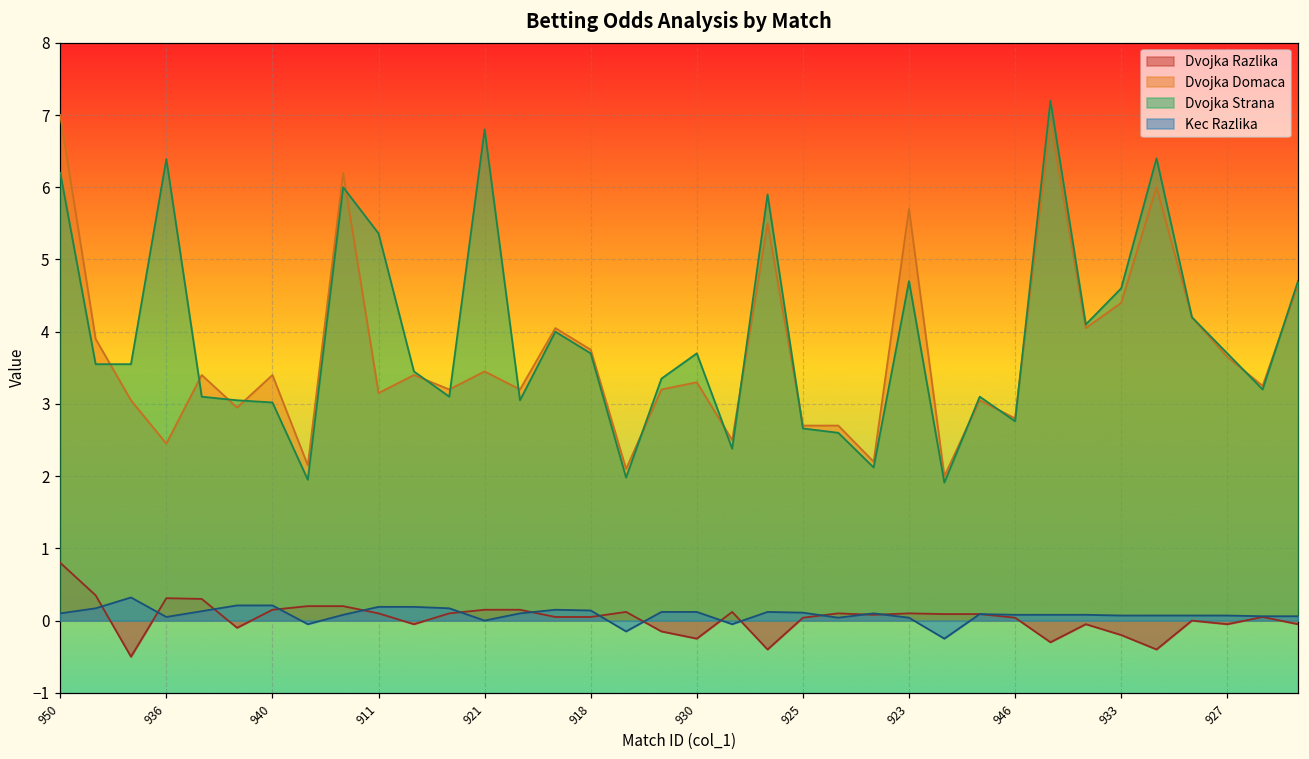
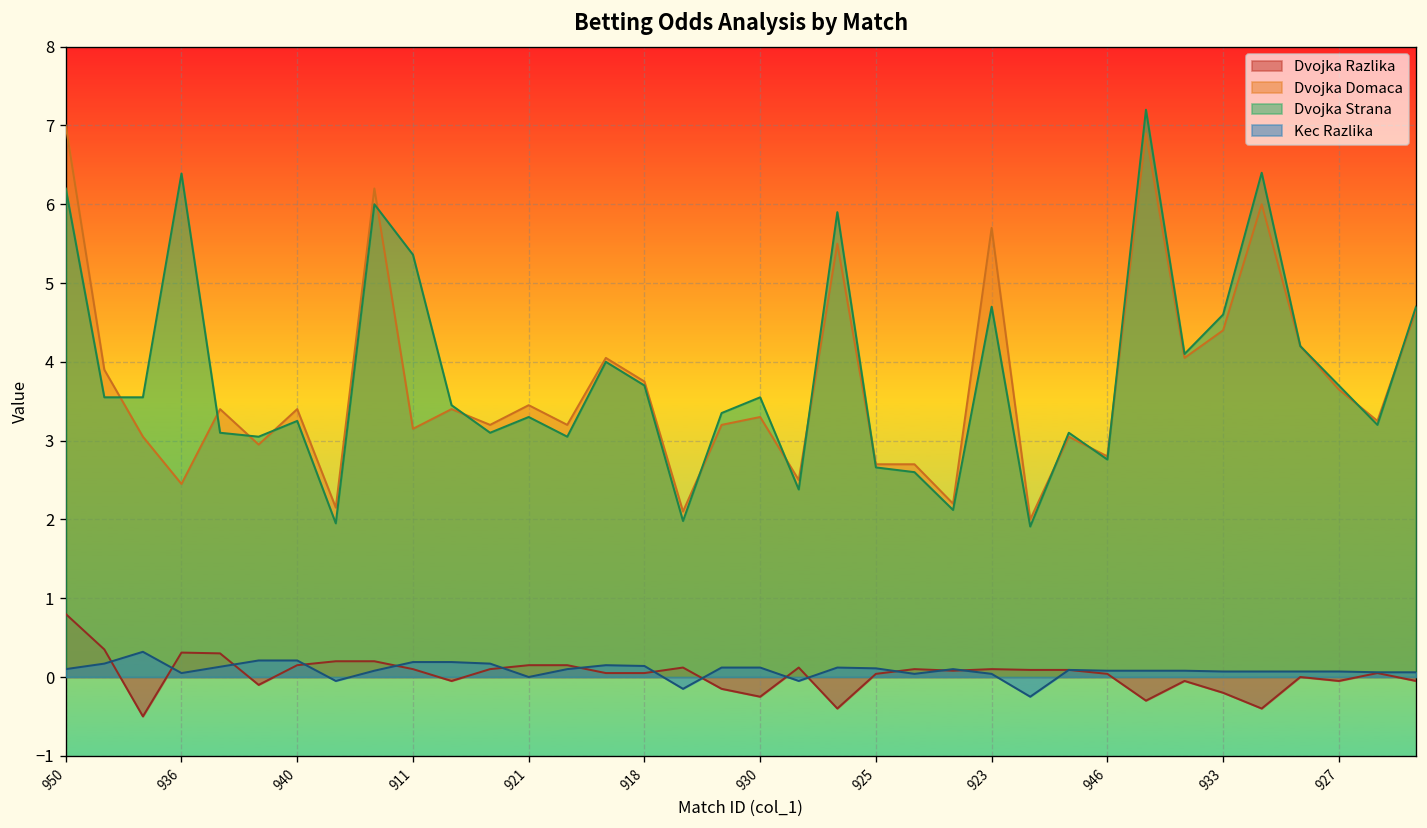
  {
    "Dvojka Strana": {
      "950": 6.2,
      "936": 6.4,
-     "940": 3.0,
+     "940": 3.3,
      "911": 5.4,
-     "921": 6.8,
+     "921": 3.3,
      "918": 3.7,
-     "930": 3.7,
+     "930": 3.6,
      "925": 2.7,
      "923": 4.7,
      "946": 2.8,
      "933": 4.6,
      "927": 3.7
    }
  }
